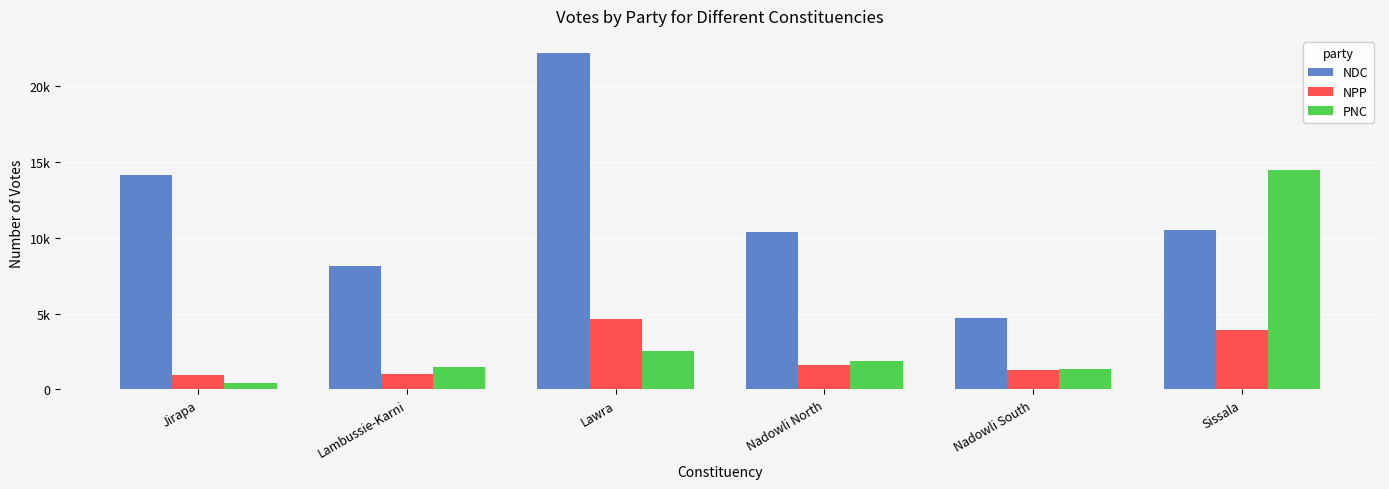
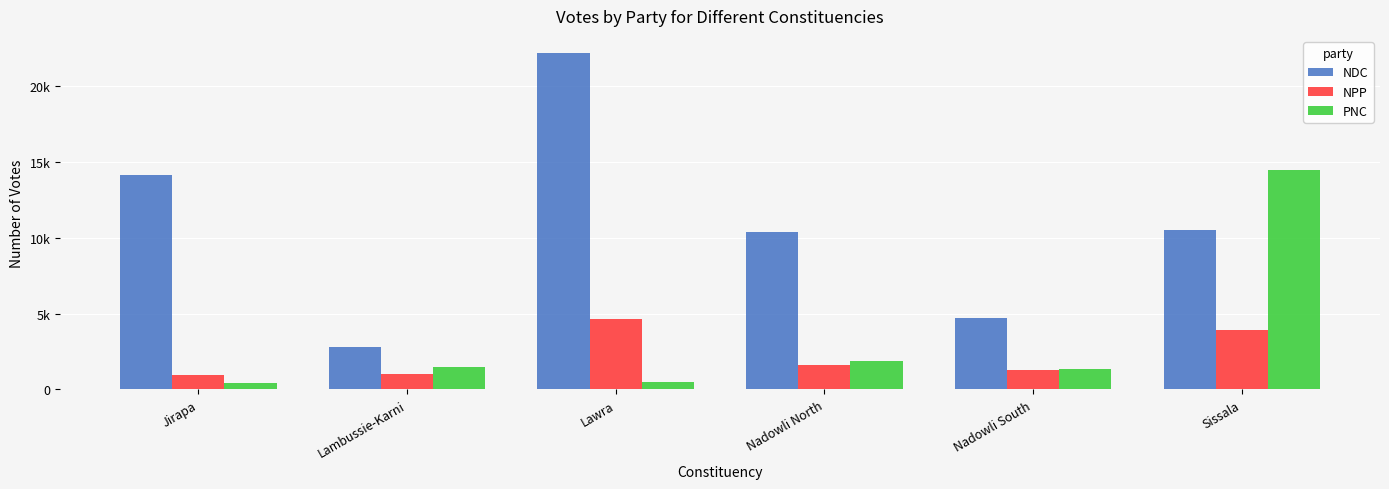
  {
    "NDC": {
      "Jirapa": 14200,
-     "Lambussie-Karni": 8100,
+     "Lambussie-Karni": 2800,
      "Lawra": 22200,
      "Nadowli North": 10400,
      "Nadowli South": 4700,
      "Sissala": 10500
    },
    "NPP": {
      "Jirapa": 900,
      "Lambussie-Karni": 1000,
      "Lawra": 4700,
      "Nadowli North": 1600,
      "Nadowli South": 1300,
      "Sissala": 3900
    },
    "PNC": {
      "Jirapa": 400,
      "Lambussie-Karni": 1500,
-     "Lawra": 2600,
+     "Lawra": 500,
      "Nadowli North": 1900,
      "Nadowli South": 1300,
      "Sissala": 14500
    }
  }
